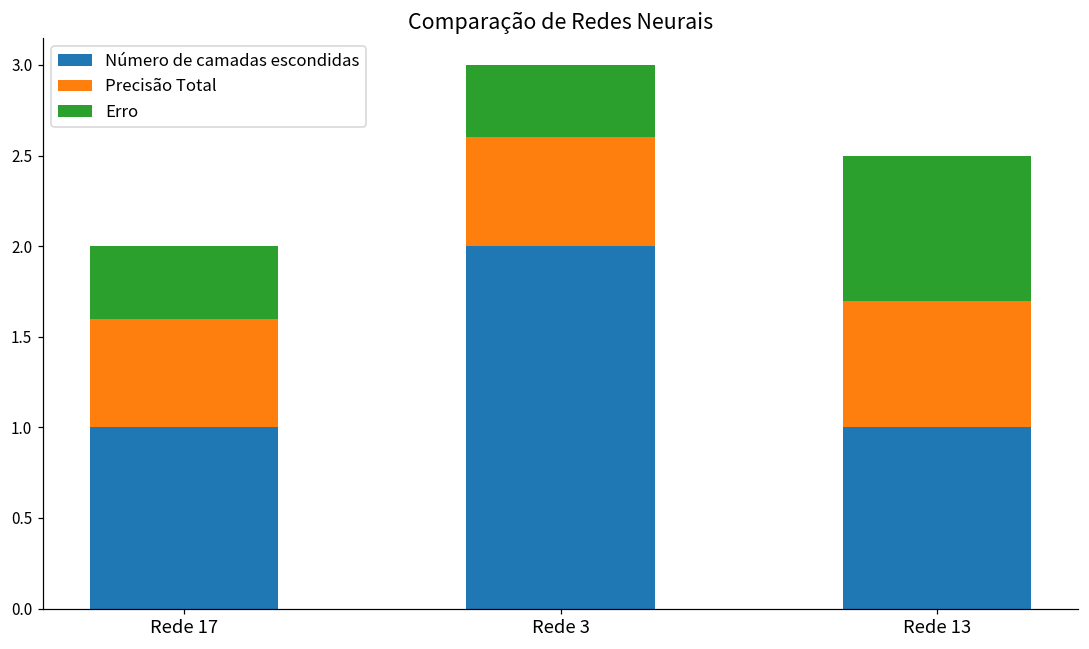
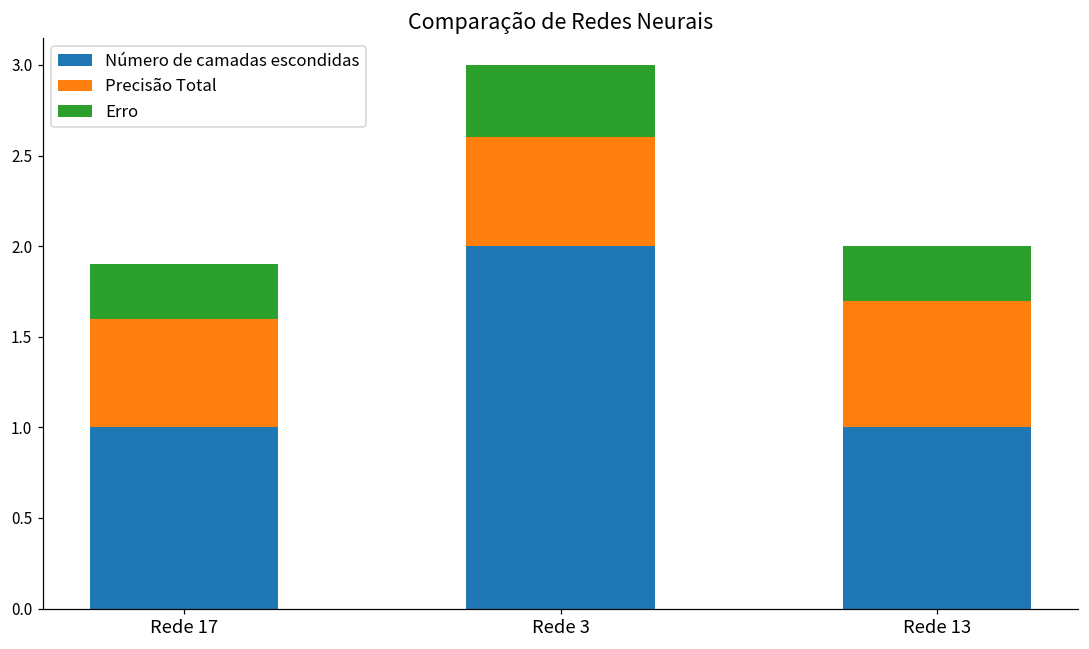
  {
    "Número de camadas escondidas": {
      "Rede 17": 1.0,
      "Rede 3": 2.0,
      "Rede 13": 1.0
    },
    "Precisão Total": {
      "Rede 17": 0.6,
      "Rede 3": 0.6,
      "Rede 13": 0.7
    },
    "Erro": {
-     "Rede 17": 0.4,
+     "Rede 17": 0.3,
      "Rede 3": 0.4,
-     "Rede 13": 0.8
+     "Rede 13": 0.3
    }
  }
